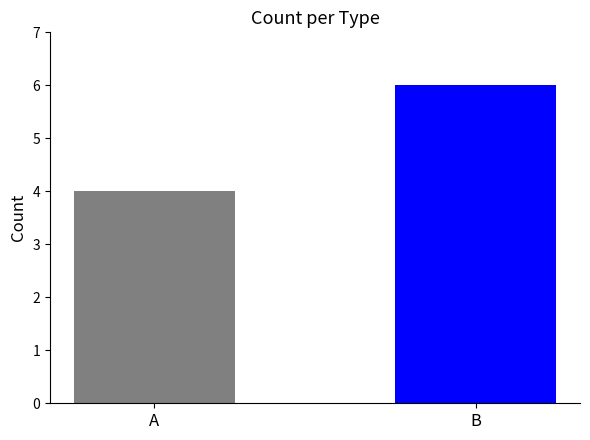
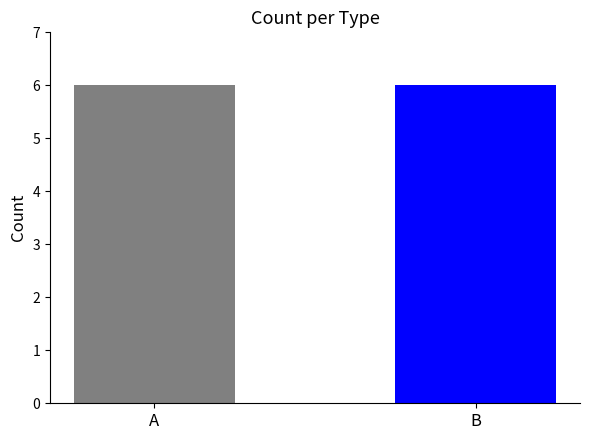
  {
-   "A": 4,
+   "A": 6,
    "B": 6
  }
